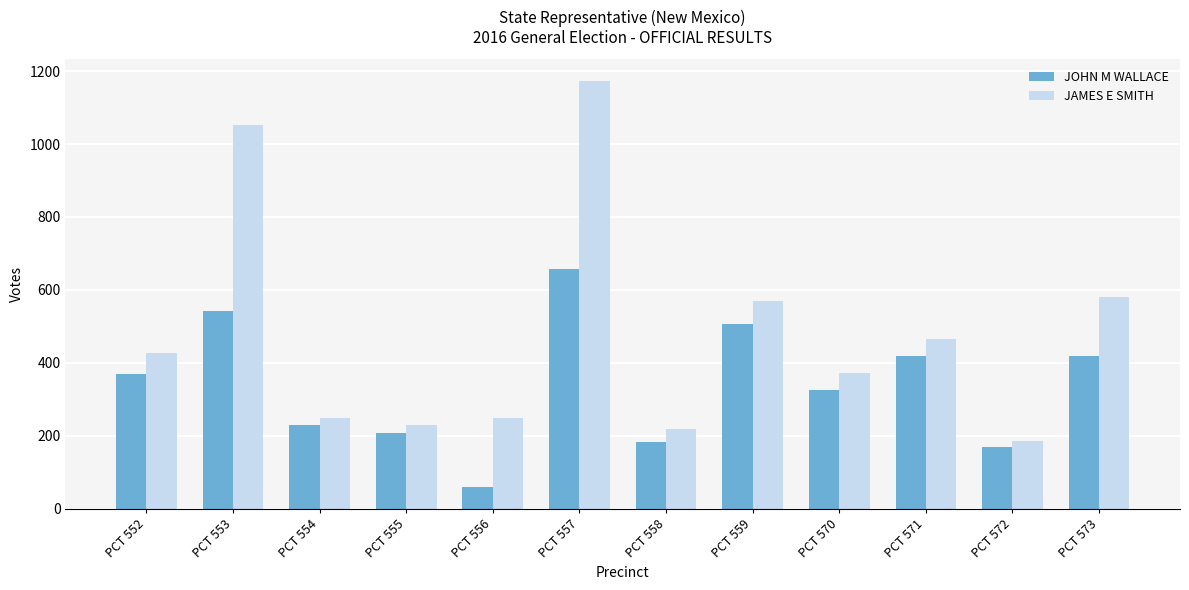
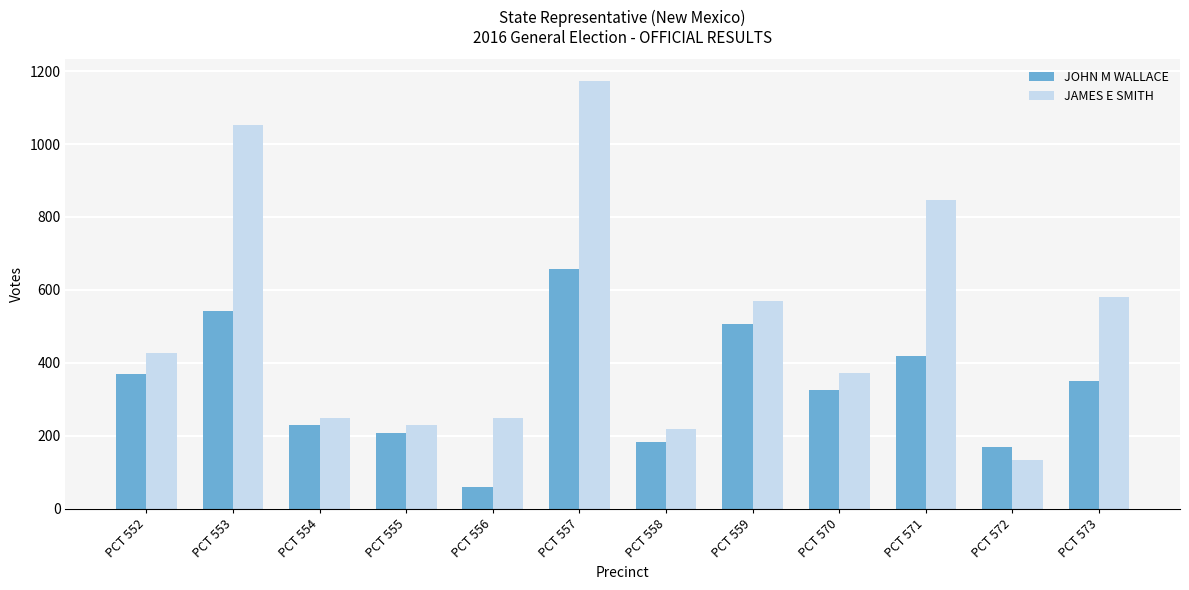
  {
    "JOHN M WALLACE": {
      "PCT 552": 370,
      "PCT 553": 540,
      "PCT 554": 230,
      "PCT 555": 210,
      "PCT 556": 60,
      "PCT 557": 660,
      "PCT 558": 180,
      "PCT 559": 510,
      "PCT 570": 330,
      "PCT 571": 420,
      "PCT 572": 170,
-     "PCT 573": 420
+     "PCT 573": 350
    },
    "JAMES E SMITH": {
      "PCT 552": 430,
      "PCT 553": 1050,
      "PCT 554": 250,
      "PCT 555": 230,
      "PCT 556": 250,
      "PCT 557": 1170,
      "PCT 558": 220,
      "PCT 559": 570,
      "PCT 570": 370,
-     "PCT 571": 470,
-     "PCT 572": 190,
+     "PCT 571": 850,
+     "PCT 572": 130,
      "PCT 573": 580
    }
  }
